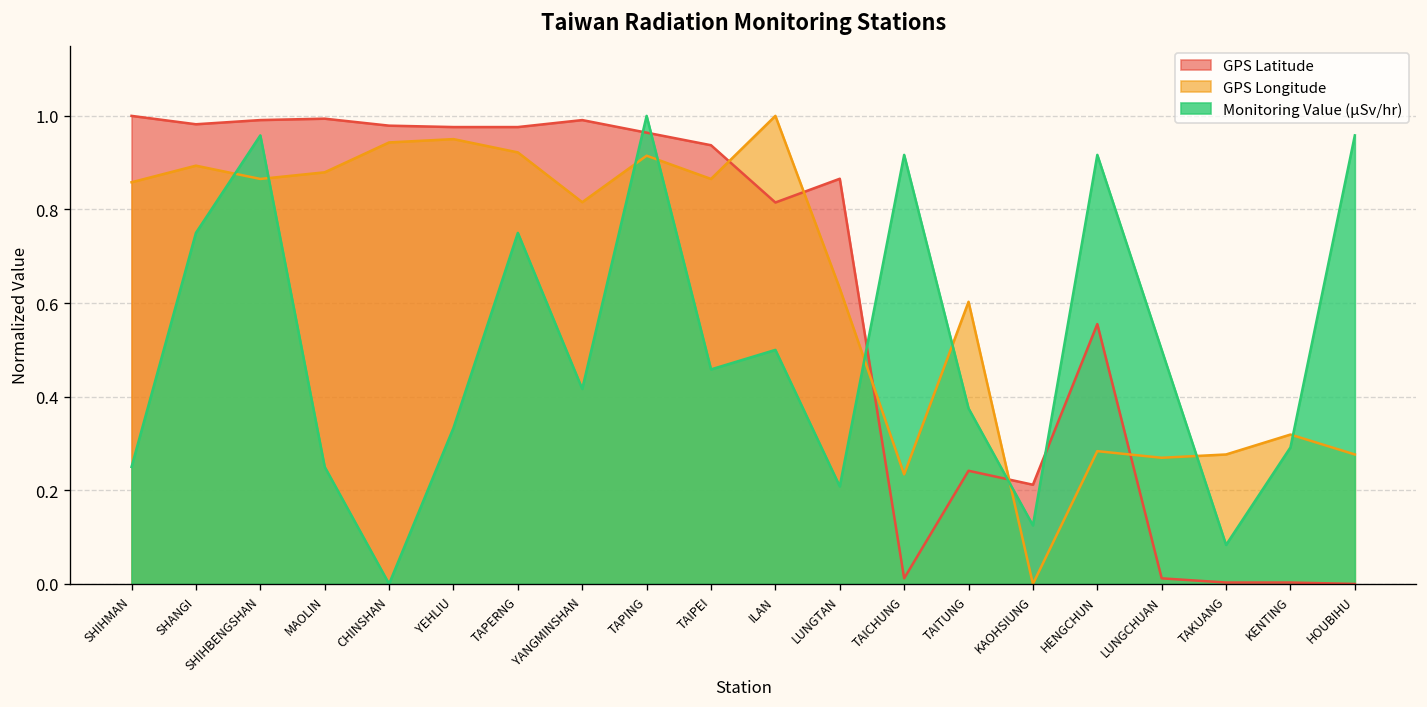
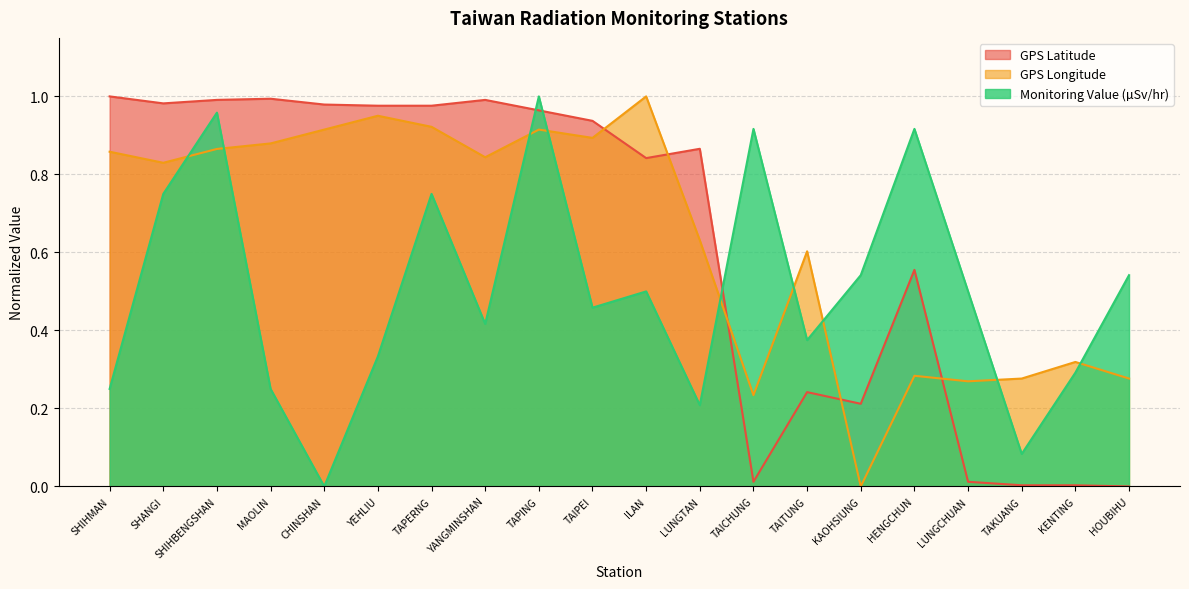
  {
    "GPS Latitude": {
      "SHIHMAN": 1.00,
      "SHANGI": 0.98,
      "SHIHBENGSHAN": 0.99,
      "MAOLIN": 0.99,
      "CHINSHAN": 0.98,
      "YEHLIU": 0.98,
      "TAPERNG": 0.98,
      "YANGMINSHAN": 0.99,
      "TAPING": 0.96,
      "TAIPEI": 0.94,
-     "ILAN": 0.81,
+     "ILAN": 0.84,
      "LUNGTAN": 0.87,
      "TAICHUNG": 0.01,
      "TAITUNG": 0.24,
      "KAOHSIUNG": 0.21,
      "HENGCHUN": 0.56,
      "LUNGCHUAN": 0.01,
      "TAKUANG": 0.00,
      "KENTING": 0.00,
      "HOUBIHU": 0.00
    },
    "GPS Longitude": {
      "SHIHMAN": 0.86,
-     "SHANGI": 0.89,
+     "SHANGI": 0.83,
      "SHIHBENGSHAN": 0.87,
      "MAOLIN": 0.88,
-     "CHINSHAN": 0.94,
+     "CHINSHAN": 0.91,
      "YEHLIU": 0.95,
      "TAPERNG": 0.92,
-     "YANGMINSHAN": 0.82,
+     "YANGMINSHAN": 0.84,
      "TAPING": 0.91,
-     "TAIPEI": 0.87,
+     "TAIPEI": 0.89,
      "ILAN": 1.00,
      "LUNGTAN": 0.63,
      "TAICHUNG": 0.23,
      "TAITUNG": 0.60,
      "KAOHSIUNG": 0.00,
      "HENGCHUN": 0.28,
      "LUNGCHUAN": 0.27,
      "TAKUANG": 0.28,
      "KENTING": 0.32,
      "HOUBIHU": 0.28
    },
    "Monitoring Value (µSv/hr)": {
      "SHIHMAN": 0.25,
      "SHANGI": 0.75,
      "SHIHBENGSHAN": 0.96,
      "MAOLIN": 0.25,
      "CHINSHAN": 0.00,
      "YEHLIU": 0.33,
      "TAPERNG": 0.75,
      "YANGMINSHAN": 0.42,
      "TAPING": 1.00,
      "TAIPEI": 0.46,
      "ILAN": 0.50,
      "LUNGTAN": 0.21,
      "TAICHUNG": 0.92,
      "TAITUNG": 0.38,
-     "KAOHSIUNG": 0.13,
+     "KAOHSIUNG": 0.54,
      "HENGCHUN": 0.92,
      "LUNGCHUAN": 0.50,
      "TAKUANG": 0.08,
      "KENTING": 0.29,
-     "HOUBIHU": 0.96
+     "HOUBIHU": 0.54
    }
  }
